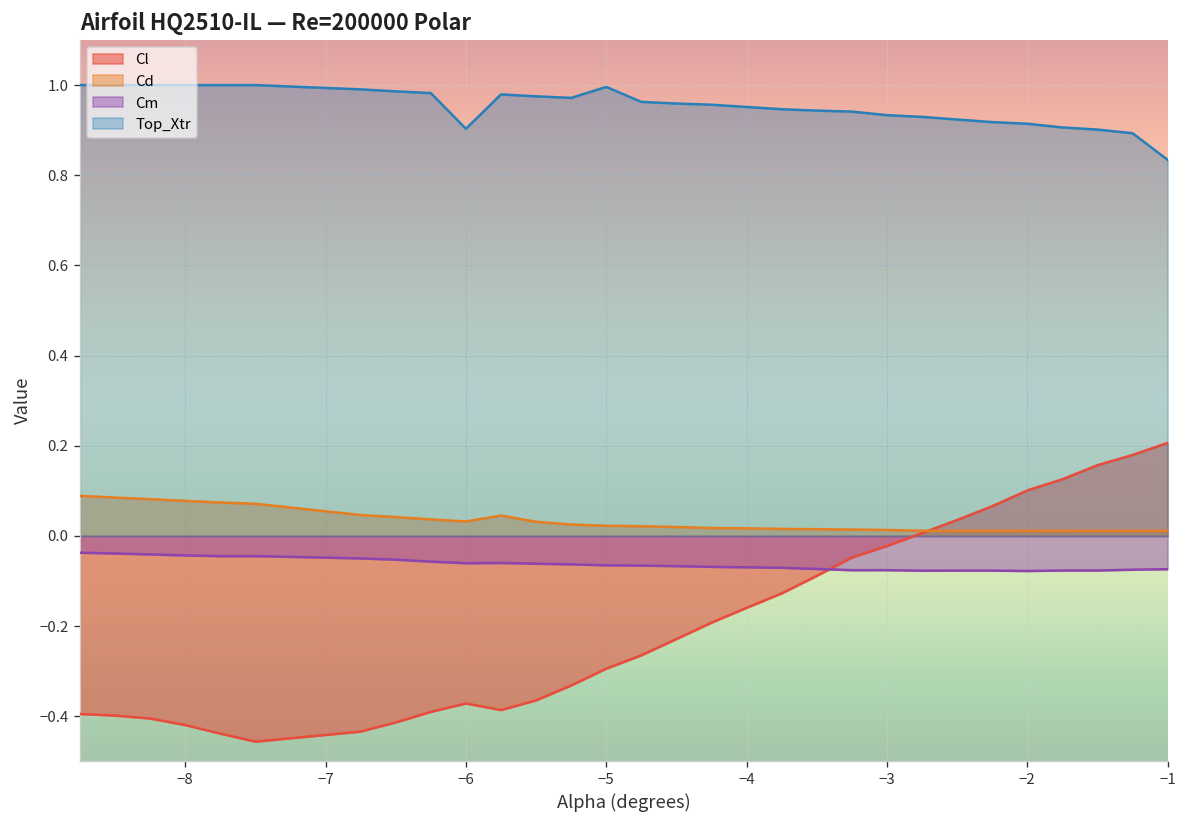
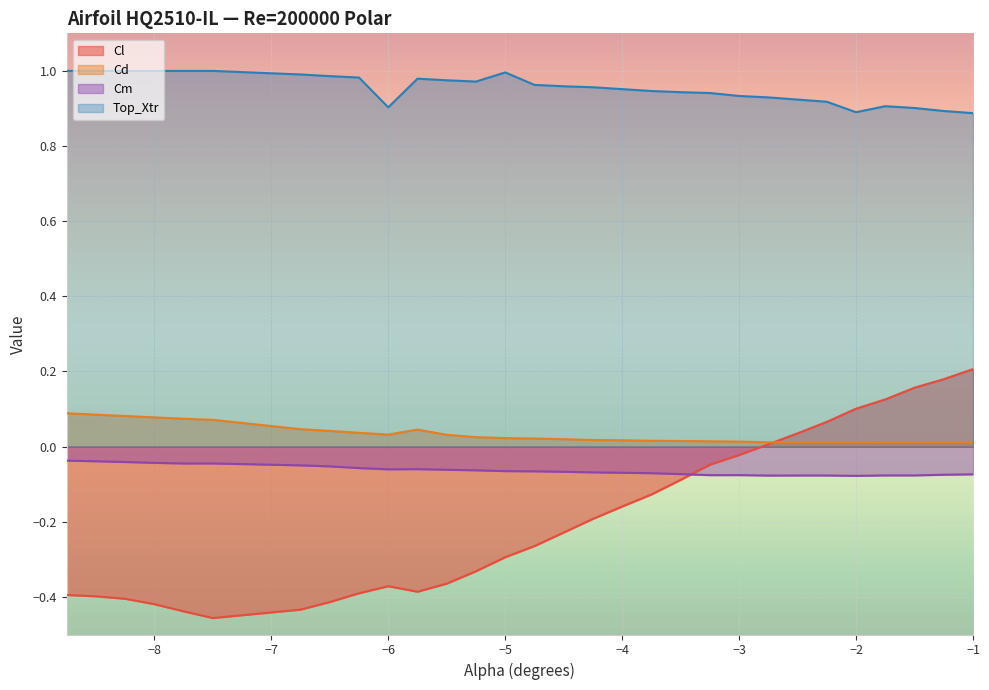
  {
    "Top_Xtr": {
      "−6": 0.90,
      "−5": 1.00,
      "−4": 0.95,
      "−3": 0.93,
-     "−2": 0.91,
-     "−1": 0.83
+     "−2": 0.89,
+     "−1": 0.89
    }
  }
